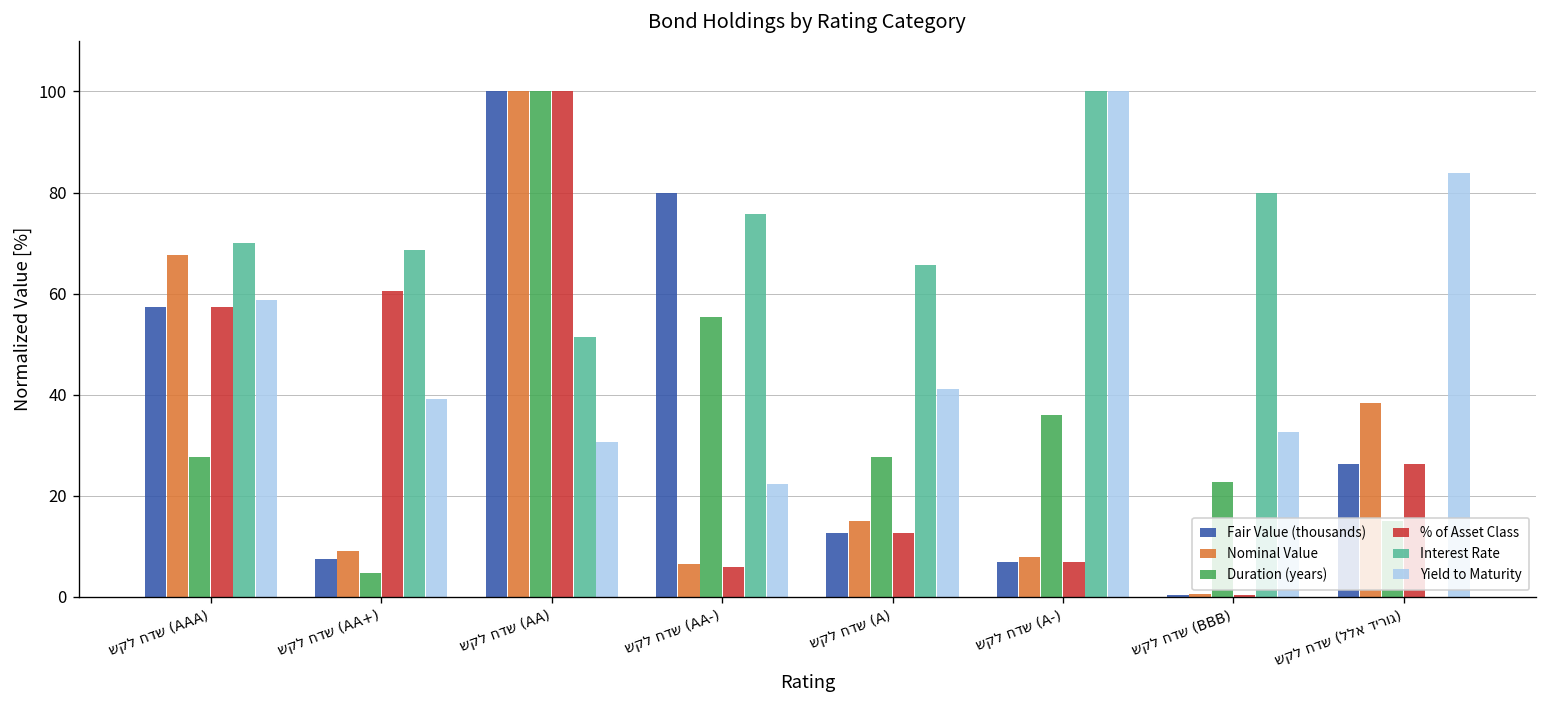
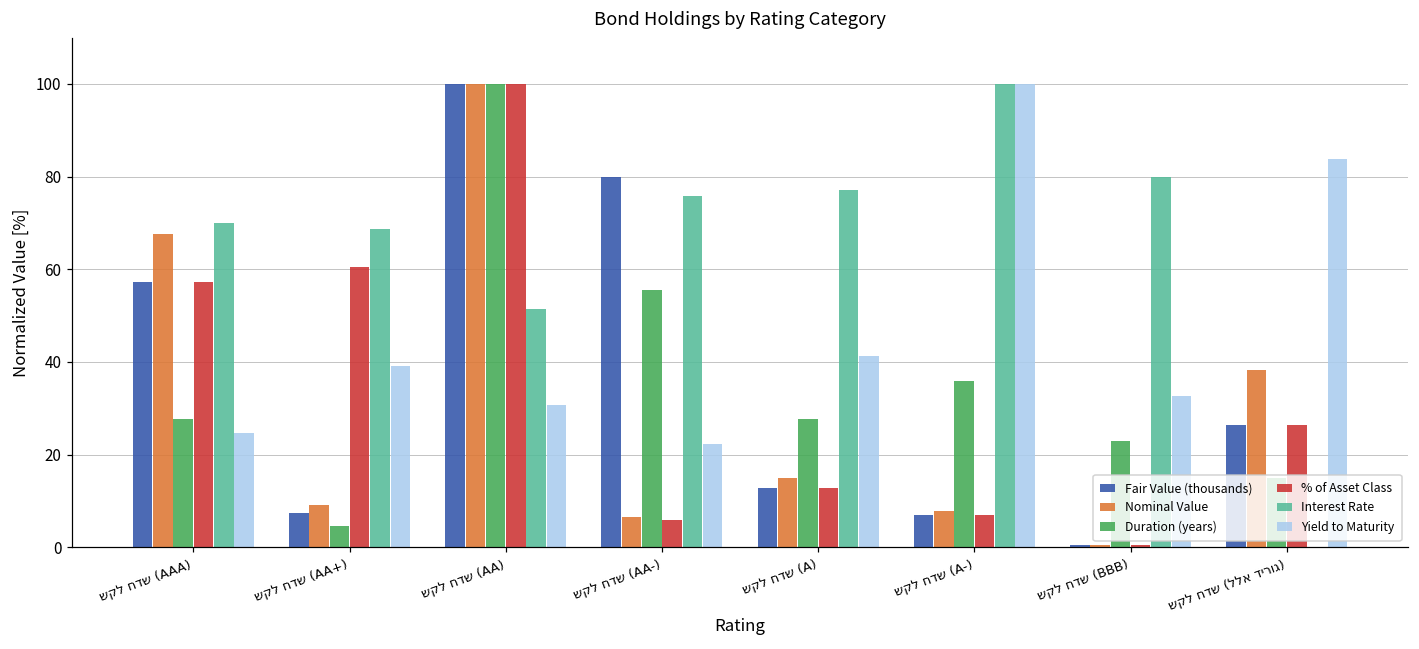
  {
    "Fair Value (thousands)": {
      "שקל חדש (AAA)": 57,
      "שקל חדש (AA+)": 7,
      "שקל חדש (AA)": 100,
      "שקל חדש (AA-)": 80,
      "שקל חדש (A)": 13,
      "שקל חדש (A-)": 7,
      "שקל חדש (ללא דירוג)": 26
    },
    "Nominal Value": {
      "שקל חדש (AAA)": 68,
      "שקל חדש (AA+)": 9,
      "שקל חדש (AA)": 100,
      "שקל חדש (AA-)": 6,
      "שקל חדש (A)": 15,
      "שקל חדש (A-)": 8,
      "שקל חדש (ללא דירוג)": 38
    },
    "Duration (years)": {
      "שקל חדש (AAA)": 28,
      "שקל חדש (AA+)": 5,
      "שקל חדש (AA)": 100,
      "שקל חדש (AA-)": 55,
      "שקל חדש (A)": 28,
      "שקל חדש (A-)": 36,
      "שקל חדש (BBB)": 23,
      "שקל חדש (ללא דירוג)": 15
    },
    "% of Asset Class": {
      "שקל חדש (AAA)": 57,
      "שקל חדש (AA+)": 61,
      "שקל חדש (AA)": 100,
      "שקל חדש (AA-)": 6,
      "שקל חדש (A)": 13,
      "שקל חדש (A-)": 7,
      "שקל חדש (ללא דירוג)": 26
    },
    "Interest Rate": {
      "שקל חדש (AAA)": 70,
      "שקל חדש (AA+)": 69,
      "שקל חדש (AA)": 51,
      "שקל חדש (AA-)": 76,
-     "שקל חדש (A)": 66,
+     "שקל חדש (A)": 77,
      "שקל חדש (A-)": 100,
      "שקל חדש (BBB)": 80,
      "שקל חדש (ללא דירוג)": 0
    },
    "Yield to Maturity": {
-     "שקל חדש (AAA)": 59,
+     "שקל חדש (AAA)": 25,
      "שקל חדש (AA+)": 39,
      "שקל חדש (AA)": 31,
      "שקל חדש (AA-)": 22,
      "שקל חדש (A)": 41,
      "שקל חדש (A-)": 100,
      "שקל חדש (BBB)": 33,
      "שקל חדש (ללא דירוג)": 84
    }
  }
